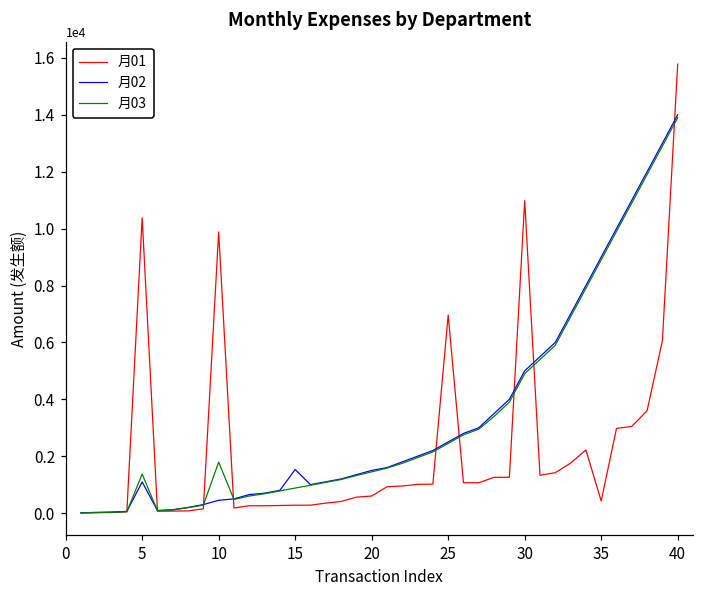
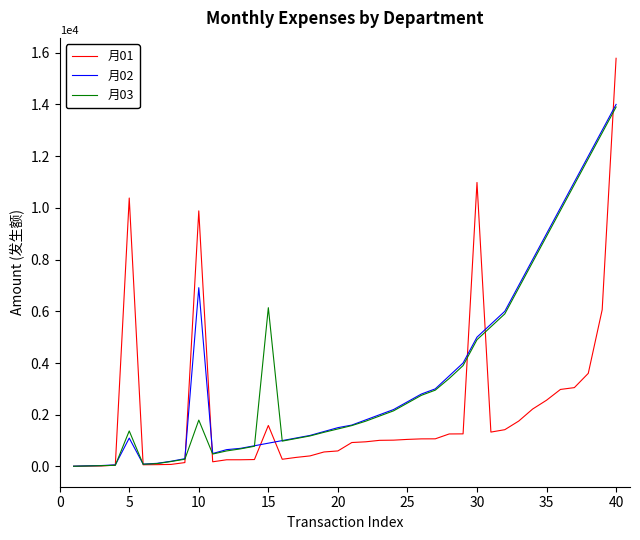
  {
    "月01": {
      "5": 10400,
      "10": 9900,
-     "15": 300,
+     "15": 1600,
      "20": 600,
-     "25": 7000,
+     "25": 1000,
      "30": 11000,
-     "35": 400,
+     "35": 2600,
      "40": 15800
    },
    "月02": {
      "5": 1100,
-     "10": 500,
-     "15": 1500,
+     "10": 6900,
+     "15": 900,
      "30": 5000,
      "35": 9000,
      "40": 14000
    },
    "月03": {
      "5": 1400,
      "10": 1800,
-     "15": 900,
+     "15": 6100,
      "30": 4900,
      "35": 8900,
      "40": 13900
    }
  }
